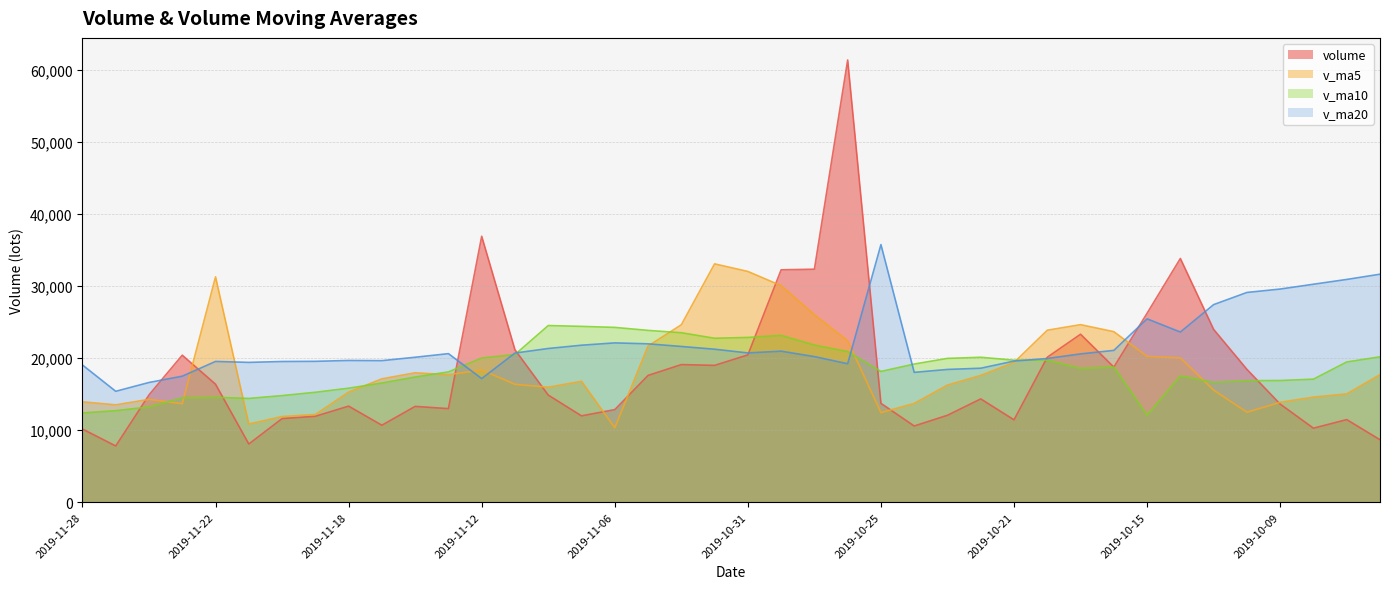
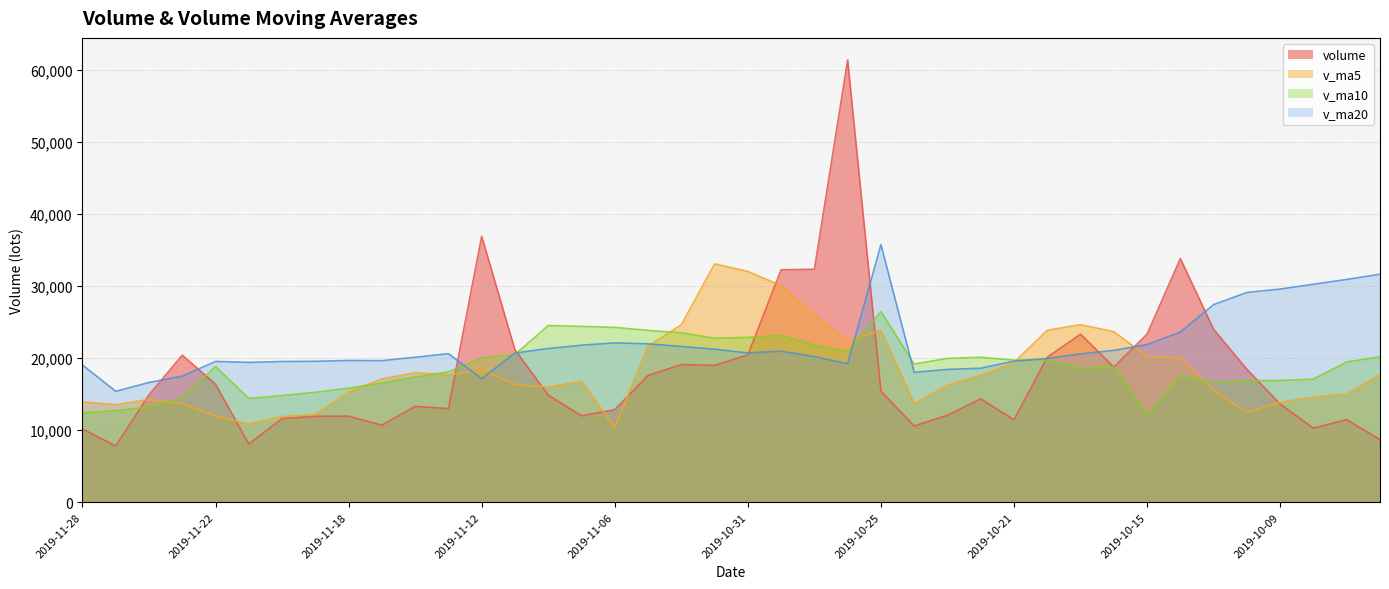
  {
    "volume": {
      "2019-11-28": "10,000",
      "2019-11-22": "16,000",
-     "2019-11-18": "13,000",
+     "2019-11-18": "12,000",
      "2019-11-12": "37,000",
      "2019-11-06": "13,000",
-     "2019-10-25": "14,000",
+     "2019-10-25": "15,000",
      "2019-10-21": "11,000",
-     "2019-10-15": "26,000"
+     "2019-10-15": "23,000"
    },
    "v_ma5": {
      "2019-11-28": "14,000",
-     "2019-11-22": "31,000",
+     "2019-11-22": "12,000",
      "2019-11-18": "15,000",
      "2019-11-12": "18,000",
      "2019-11-06": "10,000",
      "2019-10-31": "32,000",
-     "2019-10-25": "12,000",
+     "2019-10-25": "24,000",
      "2019-10-15": "20,000"
    },
    "v_ma10": {
      "2019-11-28": "12,000",
-     "2019-11-22": "15,000",
+     "2019-11-22": "19,000",
      "2019-11-18": "16,000",
      "2019-11-12": "20,000",
      "2019-11-06": "24,000",
      "2019-10-31": "23,000",
-     "2019-10-25": "18,000",
+     "2019-10-25": "26,000",
      "2019-10-15": "12,000",
      "2019-10-09": "17,000"
    },
    "v_ma20": {
      "2019-11-28": "19,000",
      "2019-11-22": "20,000",
      "2019-11-18": "20,000",
      "2019-11-12": "17,000",
      "2019-11-06": "22,000",
      "2019-10-25": "36,000",
-     "2019-10-15": "25,000",
+     "2019-10-15": "22,000",
      "2019-10-09": "30,000"
    }
  }
